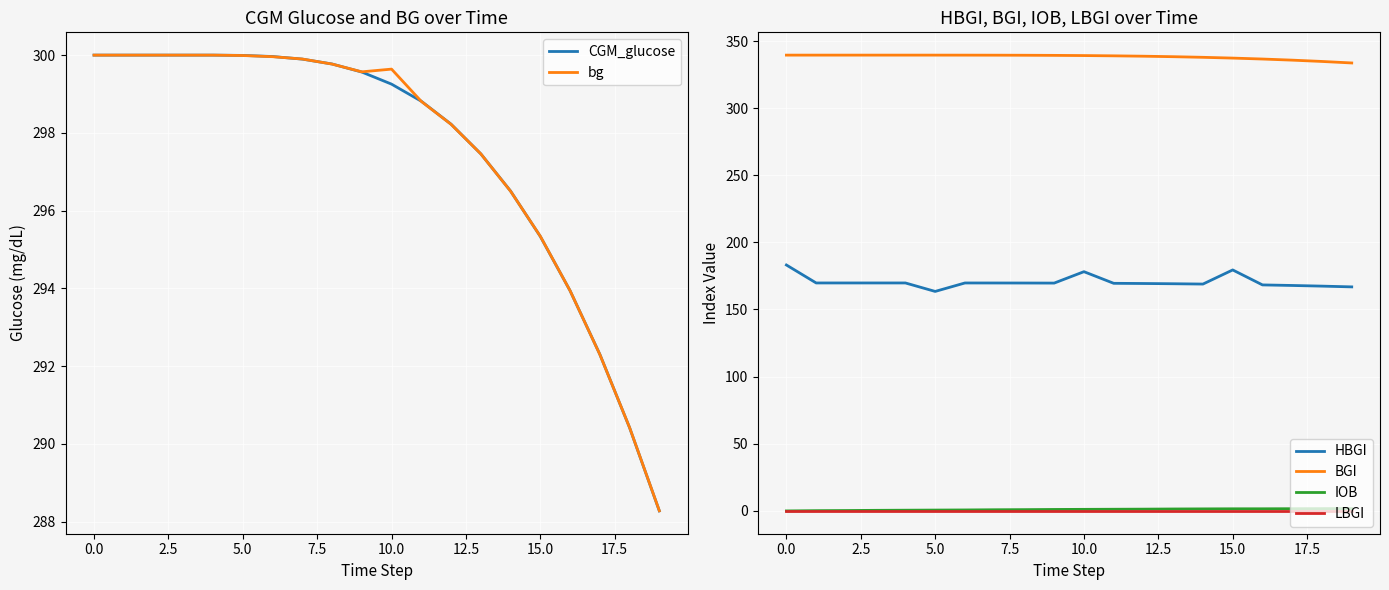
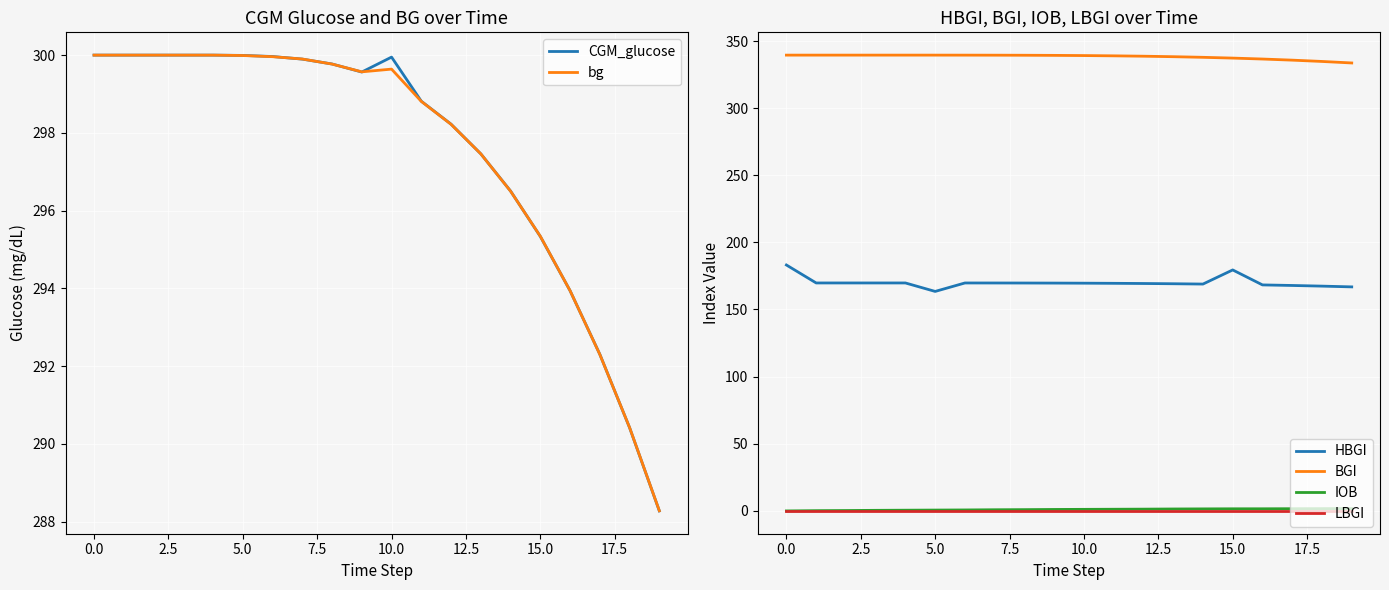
  {
    "CGM Glucose and BG over Time": {
      "CGM_glucose": {
-       "10.0": 299.3
+       "10.0": 299.9
      },
      "bg": {
        "10.0": 299.6
      }
    },
    "HBGI, BGI, IOB, LBGI over Time": {
      "HBGI": {
        "0.0": 183,
        "5.0": 163,
-       "10.0": 178,
+       "10.0": 170,
        "15.0": 179
      },
      "BGI": {
        "0.0": 340,
        "5.0": 340,
        "10.0": 339,
        "15.0": 337
      }
    }
  }
